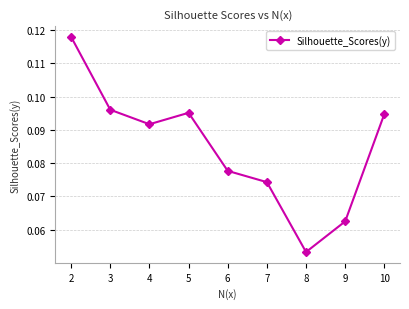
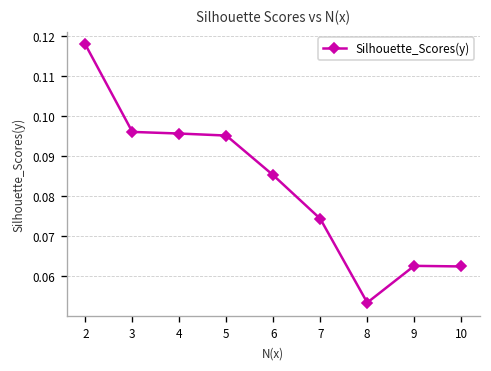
  {
    "2": 0.118,
    "3": 0.096,
-   "4": 0.092,
+   "4": 0.096,
    "5": 0.095,
-   "6": 0.078,
+   "6": 0.085,
    "7": 0.074,
    "8": 0.053,
    "9": 0.062,
-   "10": 0.095
+   "10": 0.062
  }
